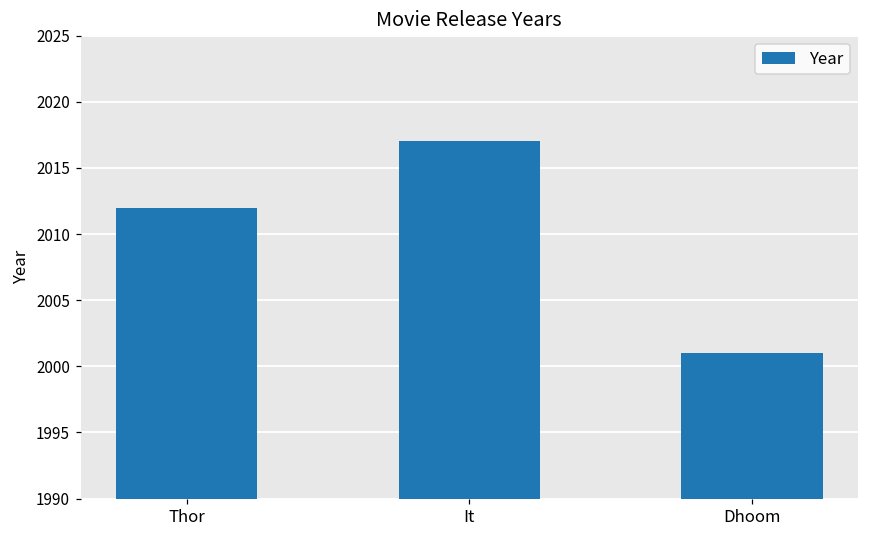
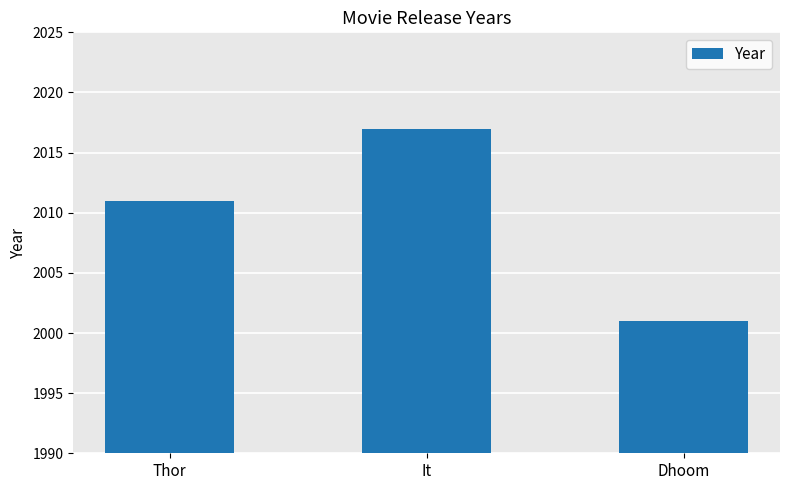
  {
-   "Thor": 2012,
+   "Thor": 2011,
    "It": 2017,
    "Dhoom": 2001
  }
